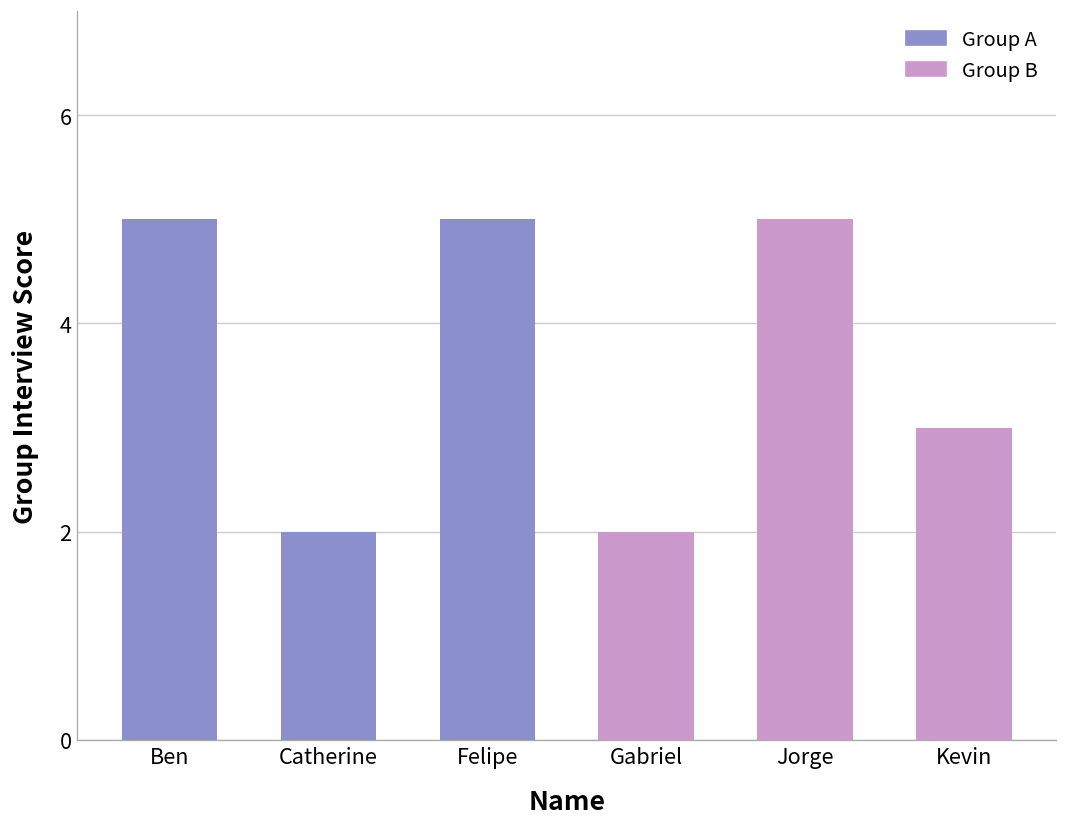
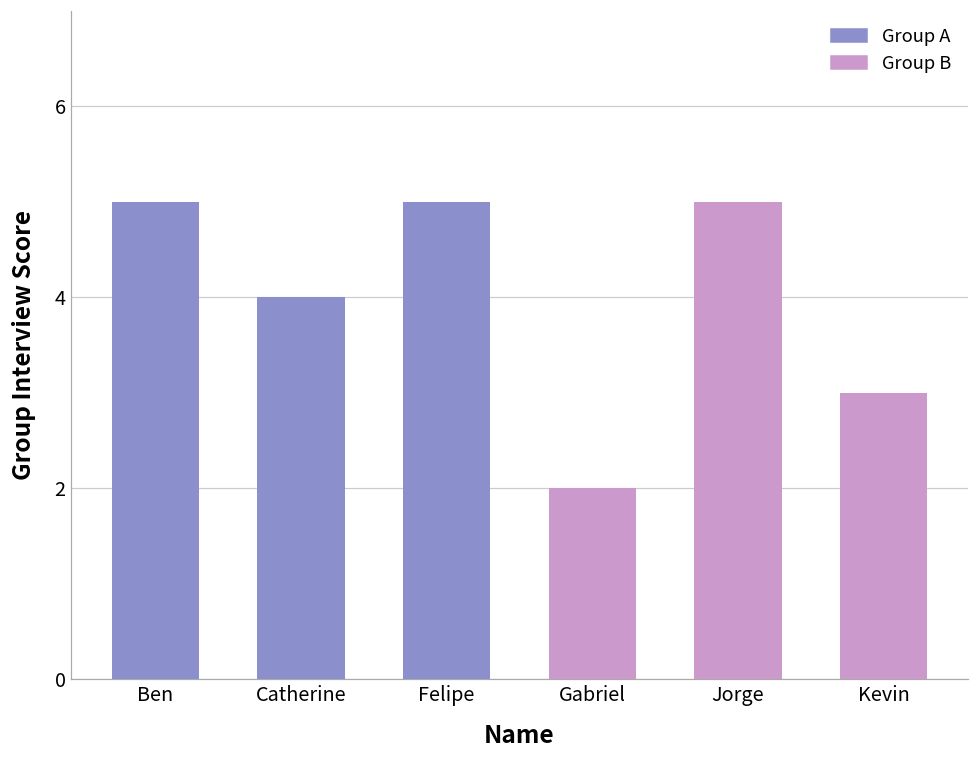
  {
    "Ben": 5,
-   "Catherine": 2,
+   "Catherine": 4,
    "Felipe": 5,
    "Gabriel": 2,
    "Jorge": 5,
    "Kevin": 3
  }
